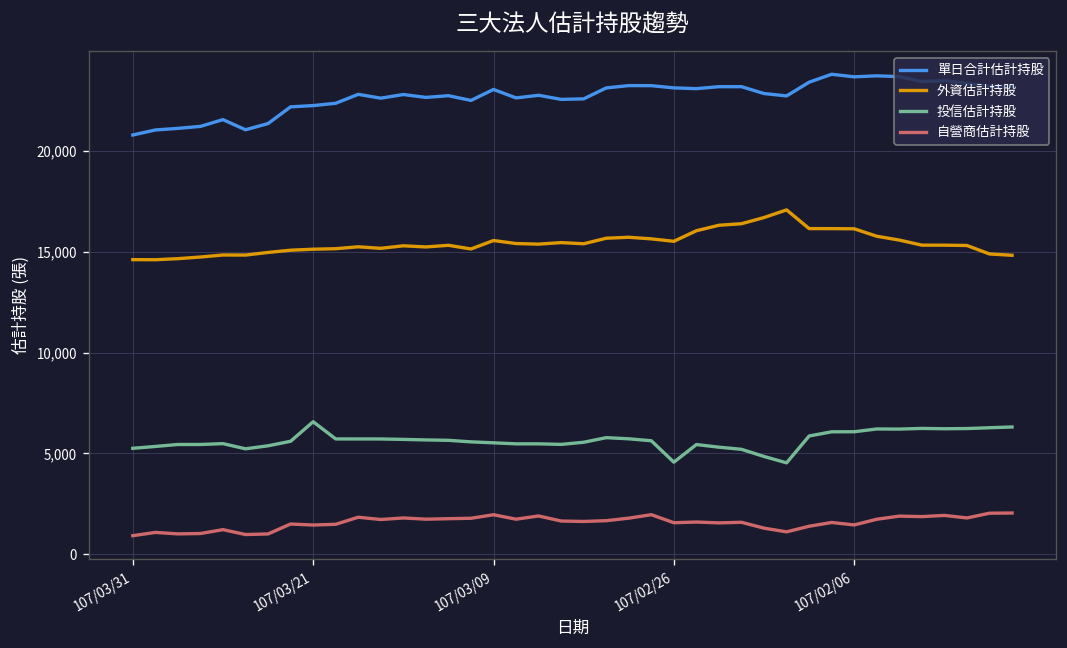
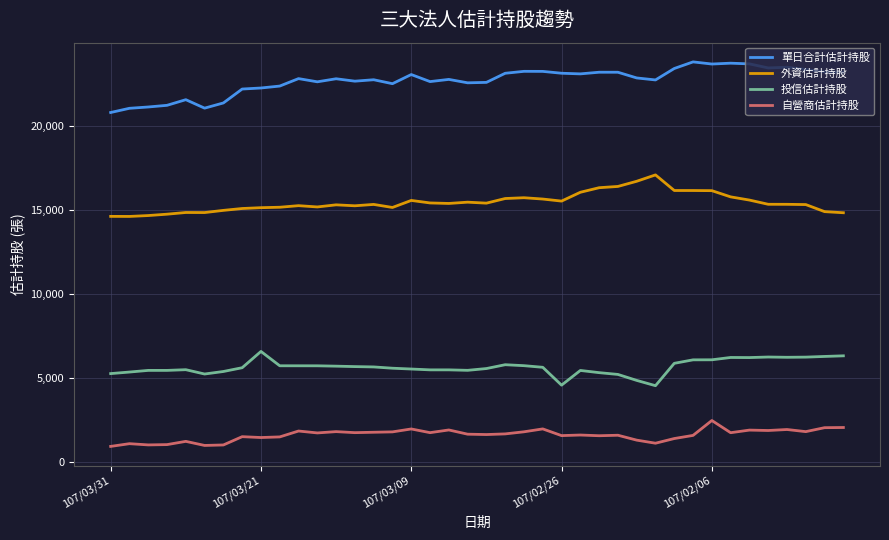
  {
    "單日合計估計持股": {
      "107/03/31": "20,800",
      "107/03/21": "22,200",
      "107/03/09": "23,000",
      "107/02/26": "23,100",
      "107/02/06": "23,700"
    },
    "外資估計持股": {
      "107/03/31": "14,600",
      "107/03/21": "15,100",
      "107/03/09": "15,600",
      "107/02/26": "15,500",
      "107/02/06": "16,100"
    },
    "投信估計持股": {
      "107/03/31": "5,300",
      "107/03/21": "6,600",
      "107/03/09": "5,500",
      "107/02/26": "4,600",
      "107/02/06": "6,100"
    },
    "自營商估計持股": {
      "107/03/31": "900",
      "107/03/21": "1,500",
      "107/03/09": "2,000",
      "107/02/26": "1,600",
-     "107/02/06": "1,500"
+     "107/02/06": "2,500"
    }
  }
